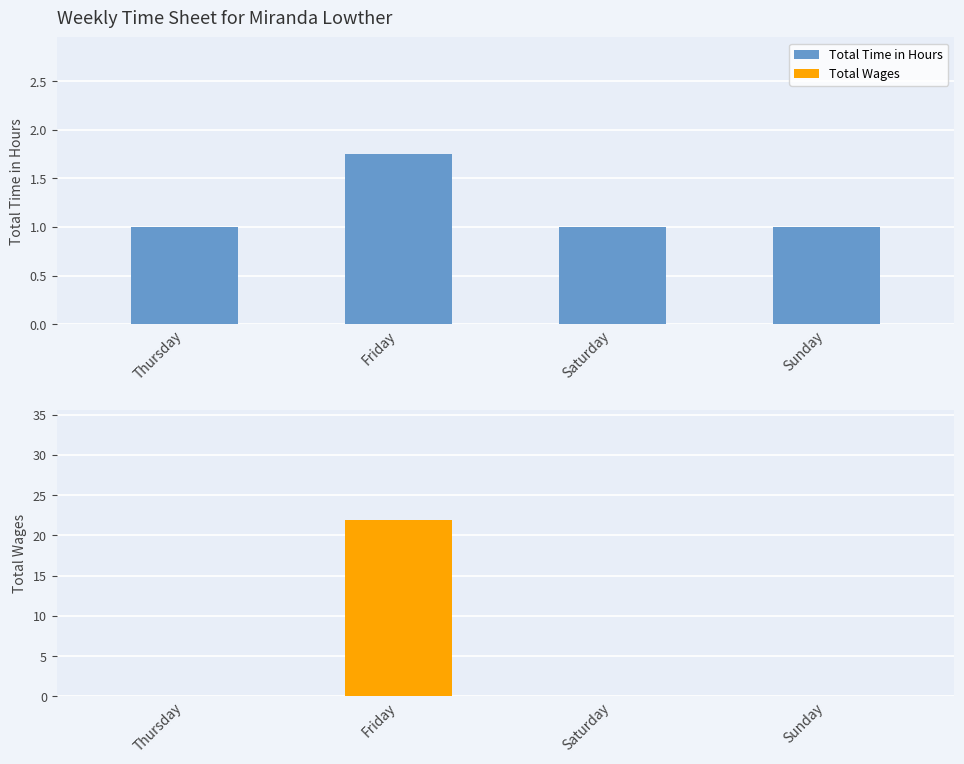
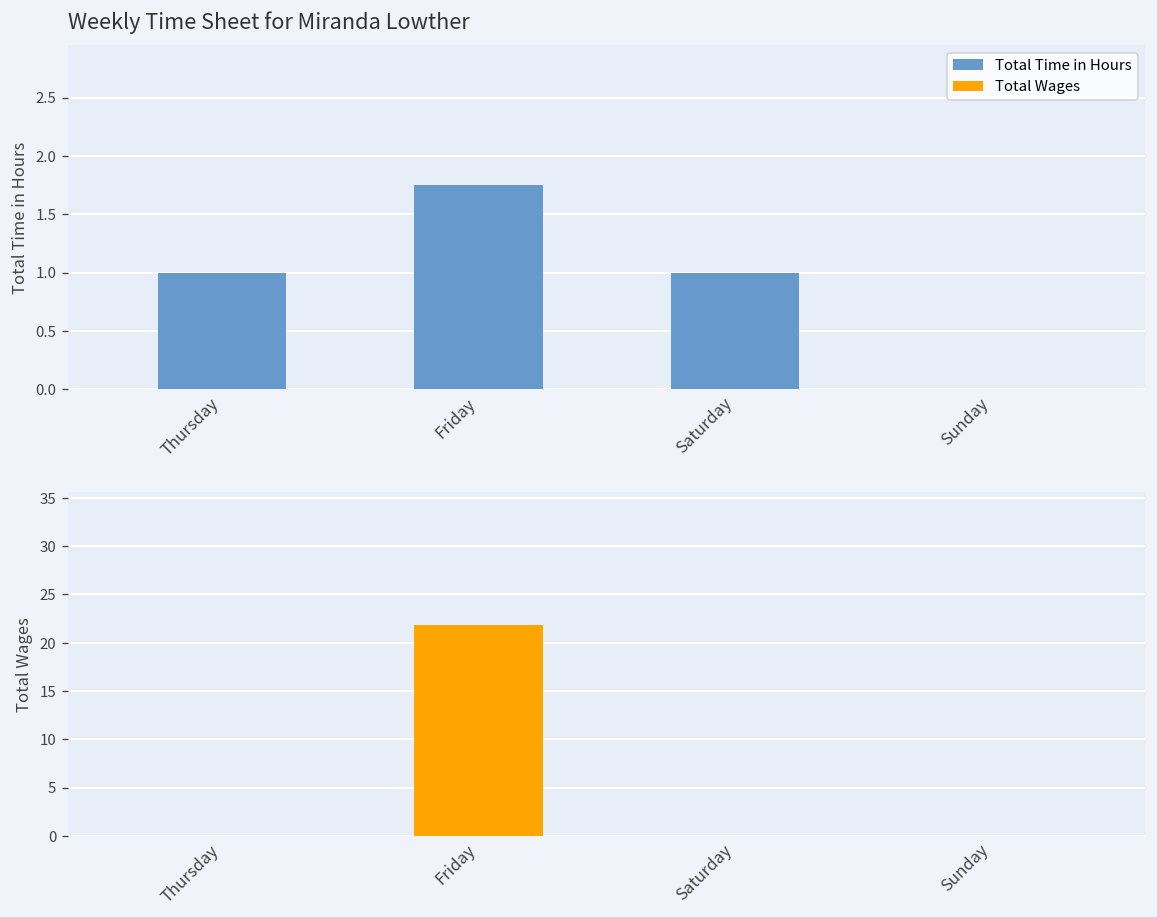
  {
    "Weekly Time Sheet for Miranda Lowther": {
      "Thursday": 1,
      "Friday": 1.8,
      "Saturday": 1,
-     "Sunday": 1
+     "Sunday": 0
    }
  }
